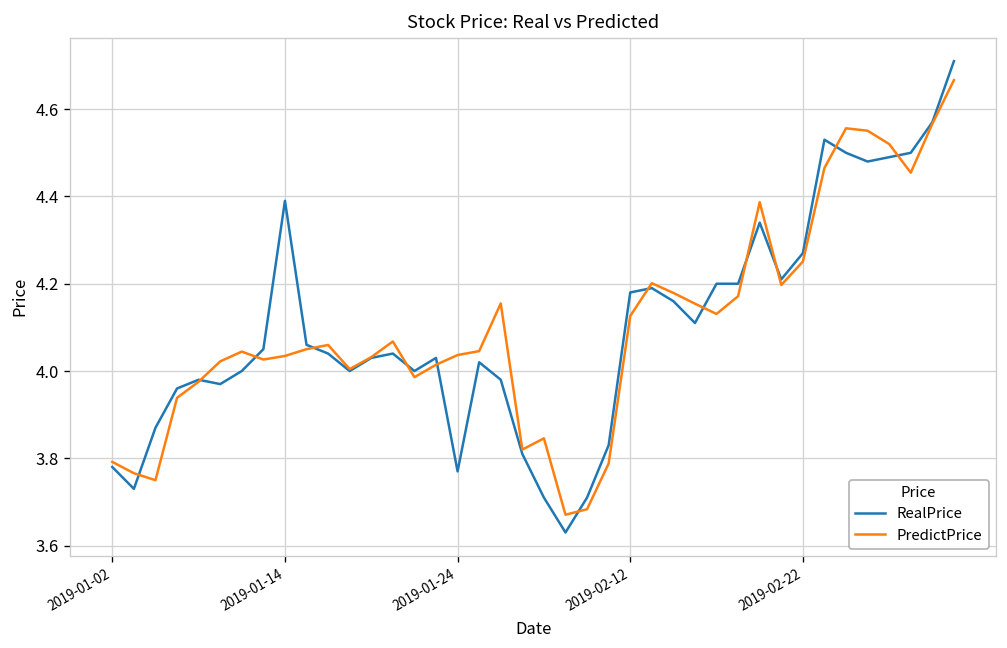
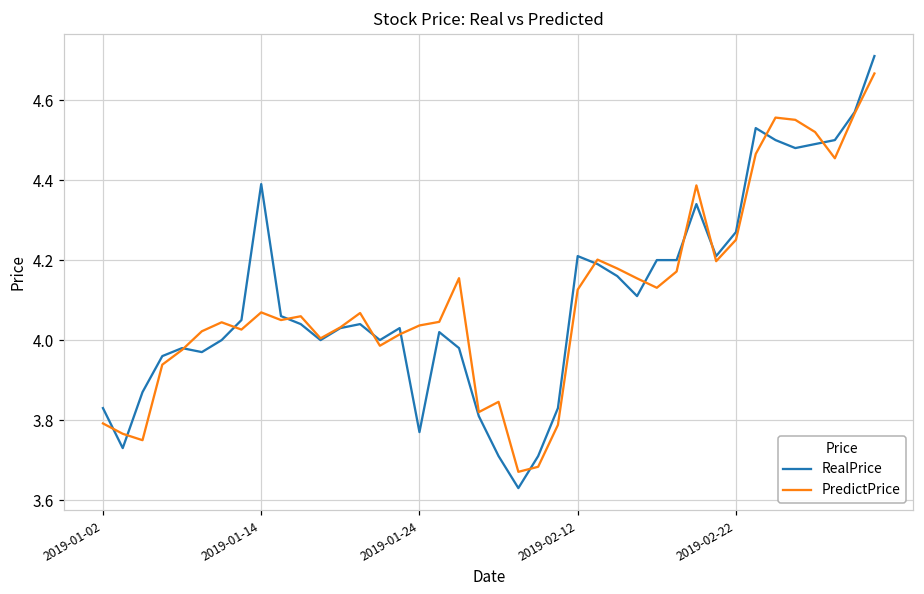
  {
    "RealPrice": {
-     "2019-01-02": 3.78,
+     "2019-01-02": 3.83,
      "2019-01-14": 4.39,
      "2019-01-24": 3.77,
-     "2019-02-12": 4.18,
+     "2019-02-12": 4.21,
      "2019-02-22": 4.27
    },
    "PredictPrice": {
      "2019-01-02": 3.79,
-     "2019-01-14": 4.03,
+     "2019-01-14": 4.07,
      "2019-01-24": 4.04,
      "2019-02-12": 4.13,
      "2019-02-22": 4.25
    }
  }
